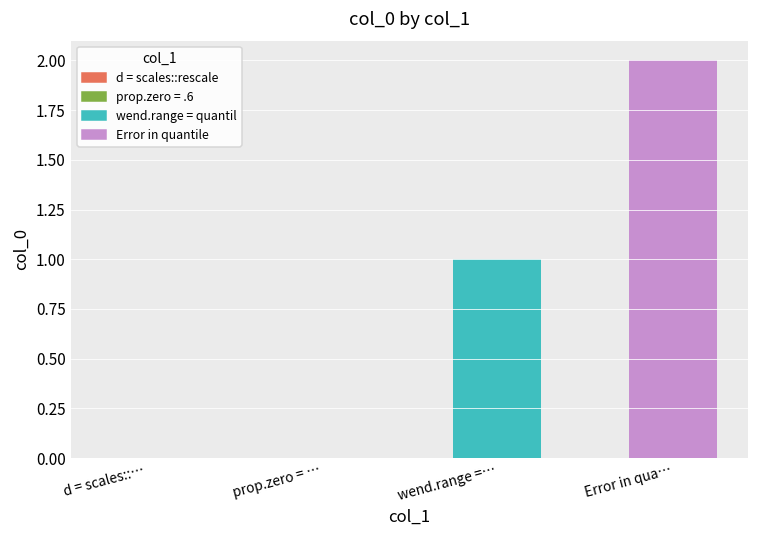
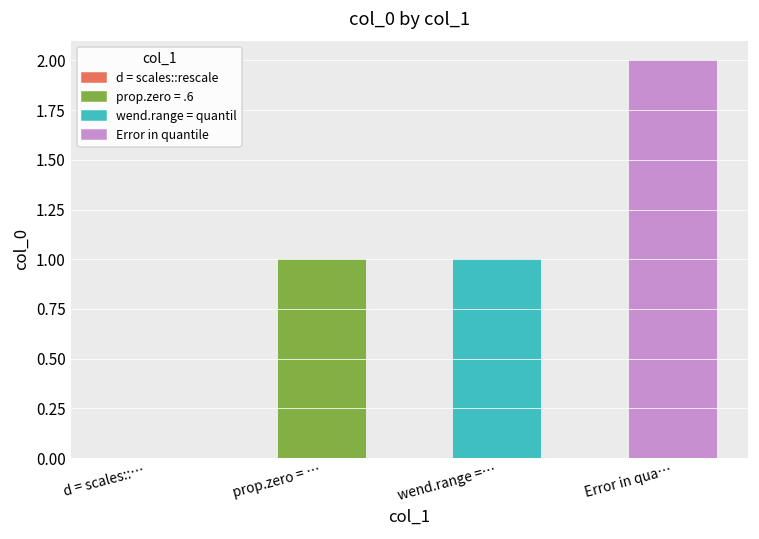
  {
    "d = scales::…": 0,
-   "prop.zero = …": 0,
+   "prop.zero = …": 1,
    "wend.range =…": 1,
    "Error in qua…": 2
  }
